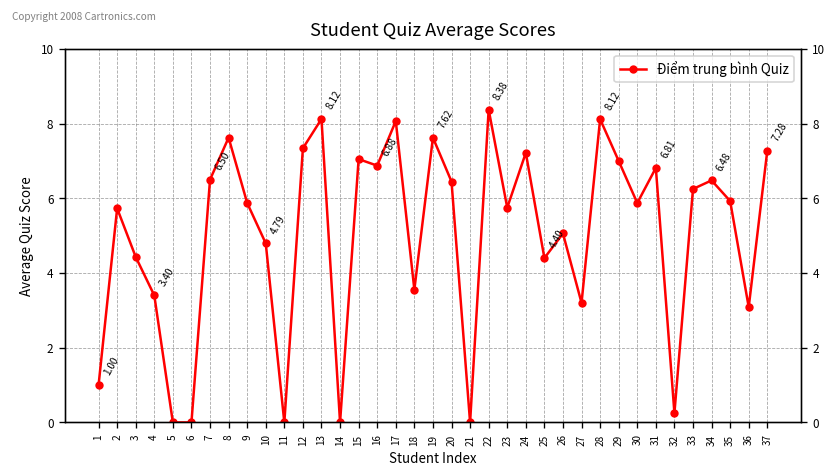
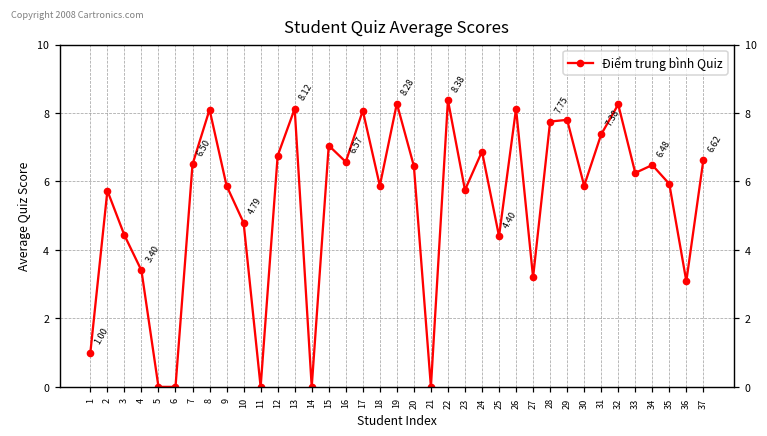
  {
    "1": 1.00,
    "4": 3.40,
    "7": 6.50,
-   "8": 7.6,
+   "8": 8.1,
    "10": 4.79,
-   "12": 7.3,
+   "12": 6.8,
    "13": 8.12,
-   "16": 6.88,
-   "18": 3.6,
-   "19": 7.62,
+   "16": 6.57,
+   "18": 5.9,
+   "19": 8.28,
    "22": 8.38,
-   "24": 7.2,
+   "24": 6.9,
    "25": 4.40,
-   "26": 5.1,
-   "28": 8.12,
-   "29": 7.0,
-   "31": 6.81,
-   "32": 0.3,
+   "26": 8.1,
+   "28": 7.75,
+   "29": 7.8,
+   "31": 7.38,
+   "32": 8.3,
    "34": 6.48,
-   "37": 7.28
+   "37": 6.62
  }
